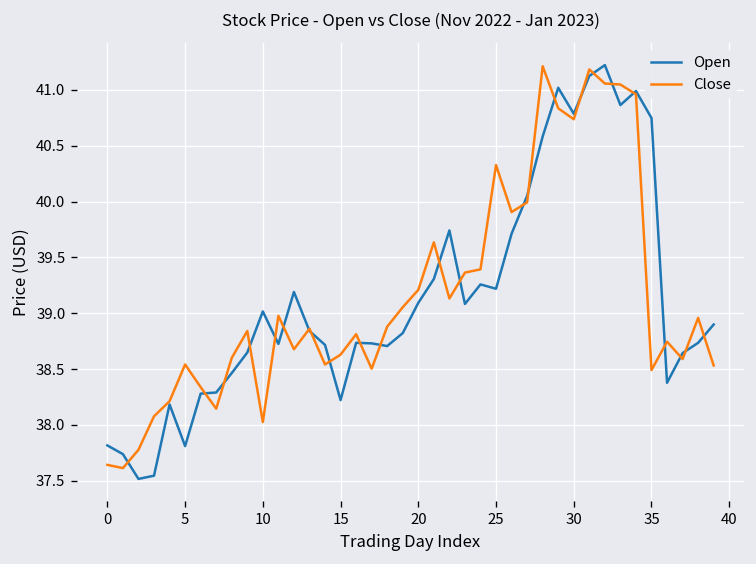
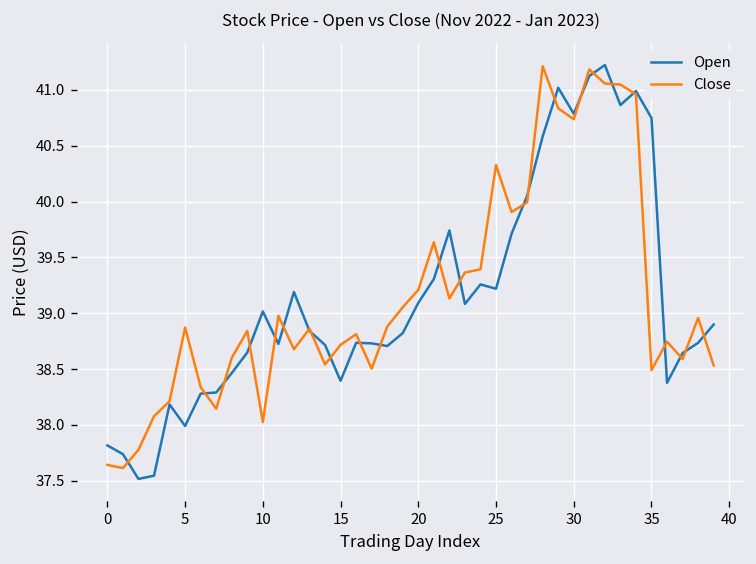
  {
    "Open": {
      "0": 37.8,
-     "5": 37.8,
+     "5": 38.0,
      "10": 39.0,
-     "15": 38.2,
+     "15": 38.4,
      "20": 39.1,
      "25": 39.2,
      "30": 40.8,
      "35": 40.7
    },
    "Close": {
      "0": 37.6,
-     "5": 38.5,
+     "5": 38.9,
      "10": 38.0,
-     "15": 38.6,
+     "15": 38.7,
      "20": 39.2,
      "25": 40.3,
      "30": 40.7,
      "35": 38.5
    }
  }
